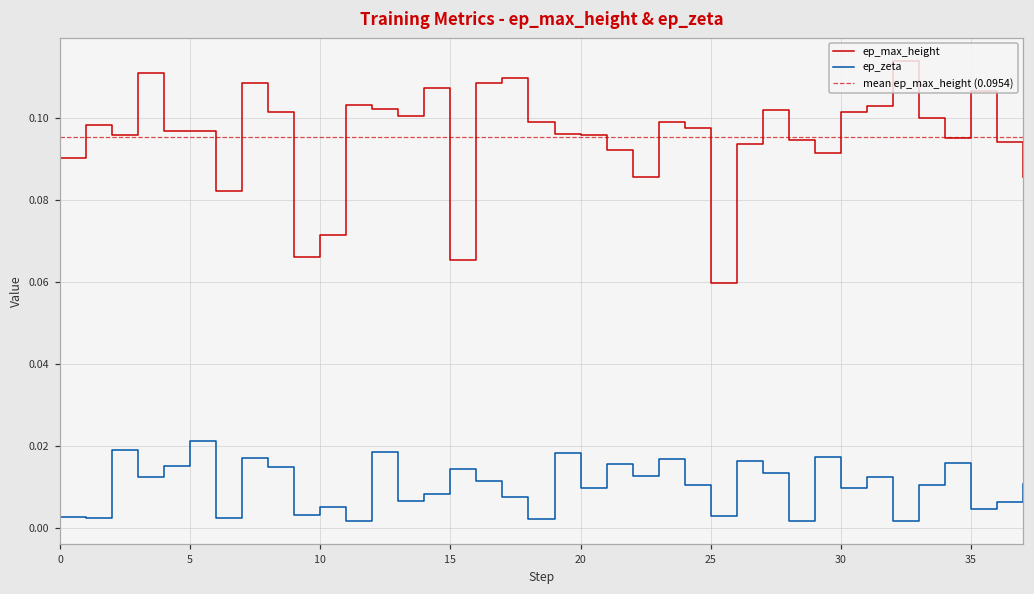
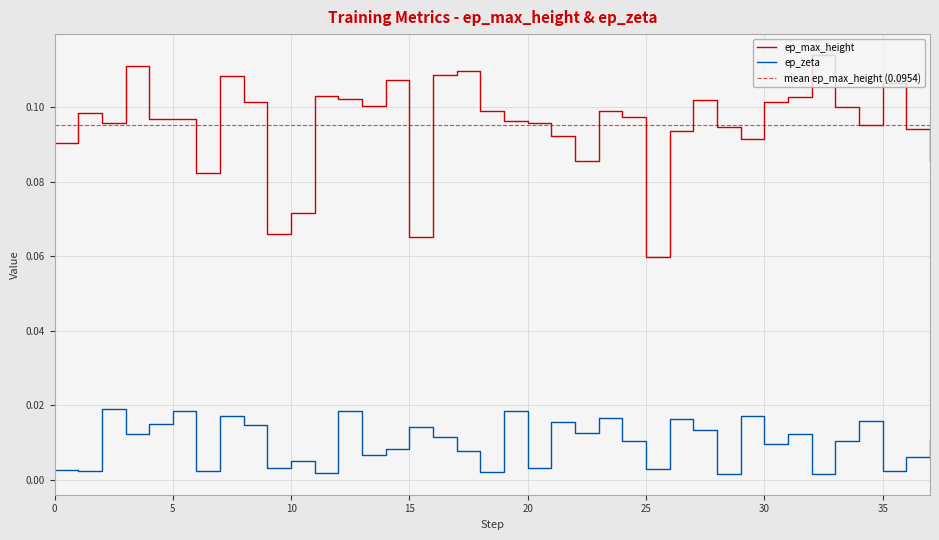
  {
    "ep_max_height": {
      "0": 0.090,
      "5": 0.097,
      "10": 0.072,
      "15": 0.065,
      "20": 0.096,
      "25": 0.060,
      "30": 0.101
    },
    "ep_zeta": {
      "0": 0.002,
-     "5": 0.021,
+     "5": 0.019,
      "10": 0.005,
      "15": 0.014,
-     "20": 0.010,
+     "20": 0.003,
      "25": 0.003,
      "30": 0.010,
-     "35": 0.005
+     "35": 0.002
    }
  }
